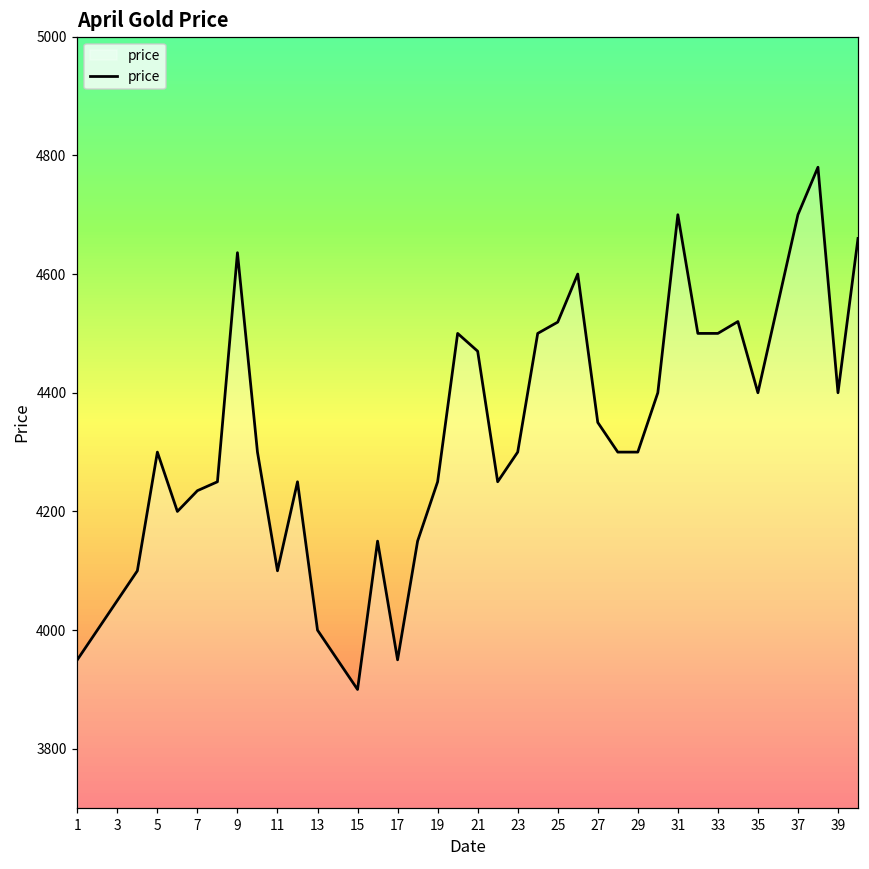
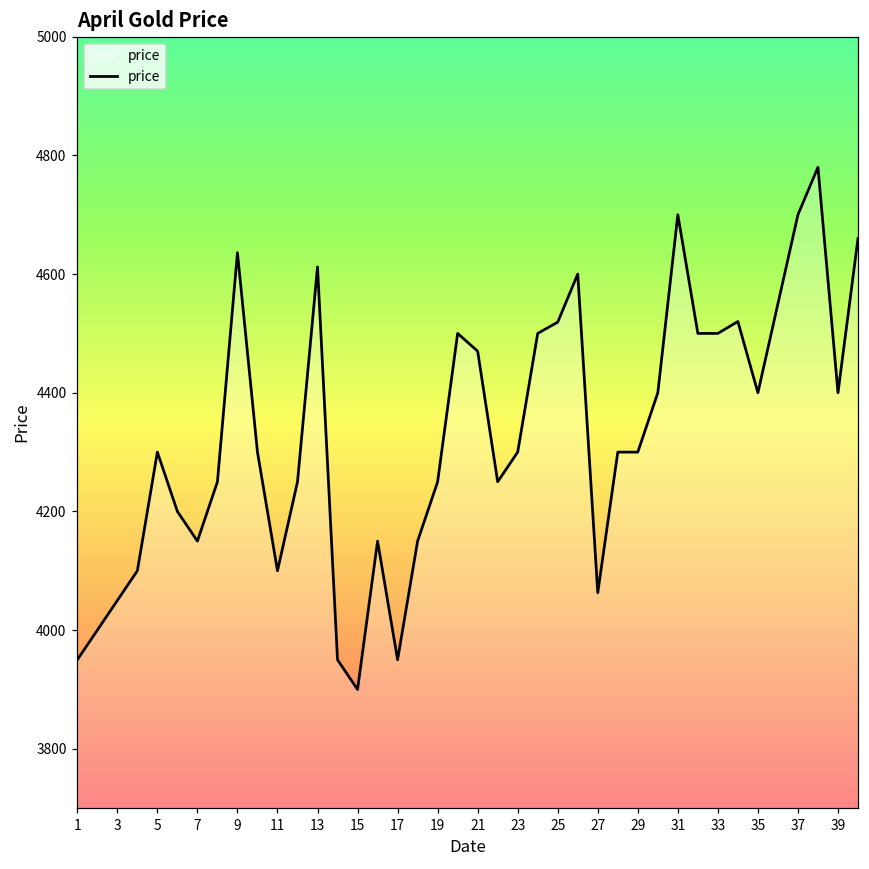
  {
    "1": 3950,
    "3": 4050,
    "5": 4300,
-   "7": 4240,
+   "7": 4150,
    "9": 4640,
    "11": 4100,
-   "13": 4000,
+   "13": 4610,
    "15": 3900,
    "17": 3950,
    "19": 4250,
    "21": 4470,
    "23": 4300,
    "25": 4520,
-   "27": 4350,
+   "27": 4060,
    "29": 4300,
    "31": 4700,
    "33": 4500,
    "35": 4400,
    "37": 4700,
    "39": 4400
  }
